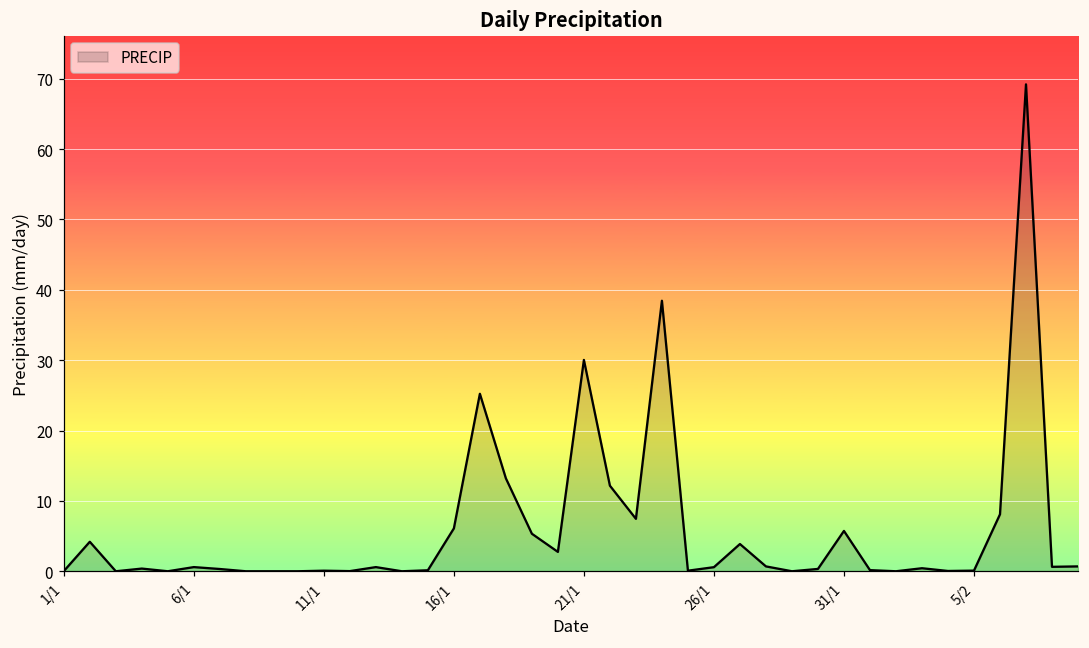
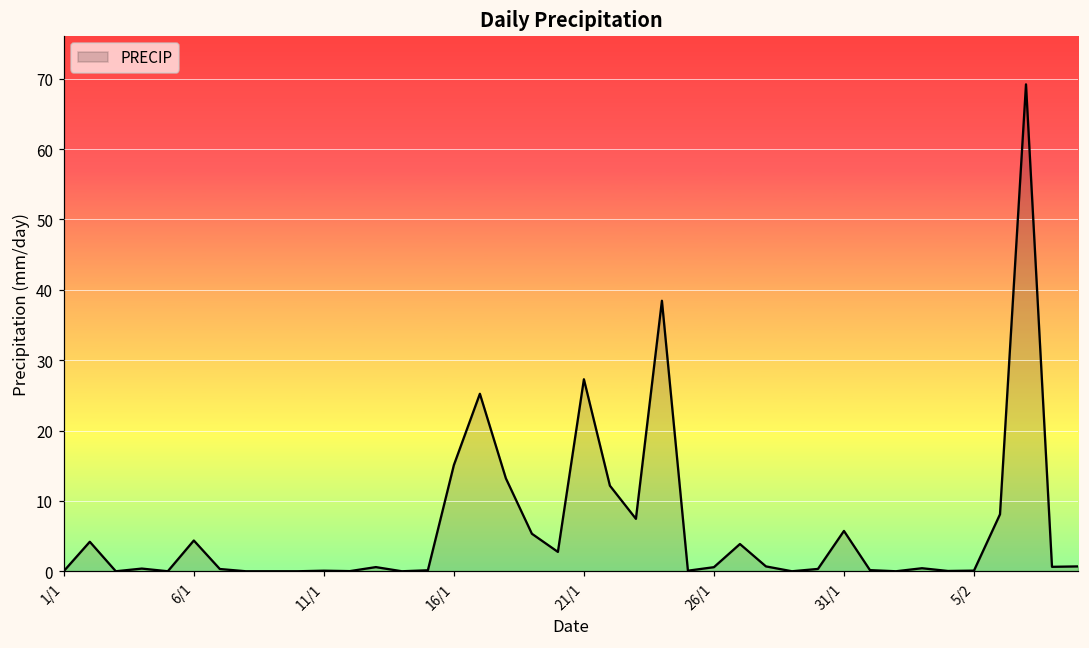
  {
    "1/1": 0,
-   "6/1": 1,
+   "6/1": 4,
    "11/1": 0,
-   "16/1": 6,
-   "21/1": 30,
+   "16/1": 15,
+   "21/1": 27,
    "26/1": 1,
    "31/1": 6,
    "5/2": 0
  }
